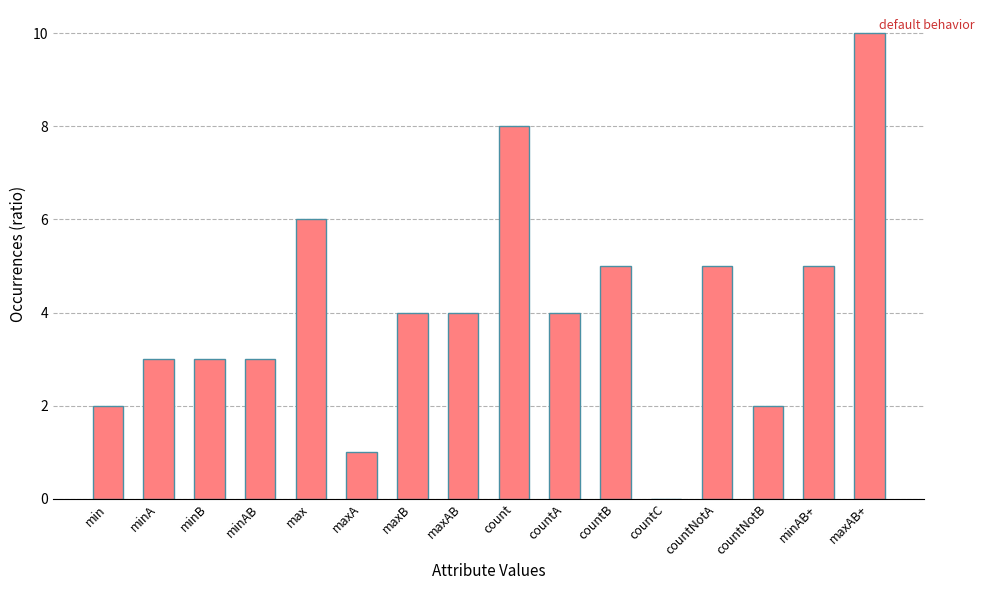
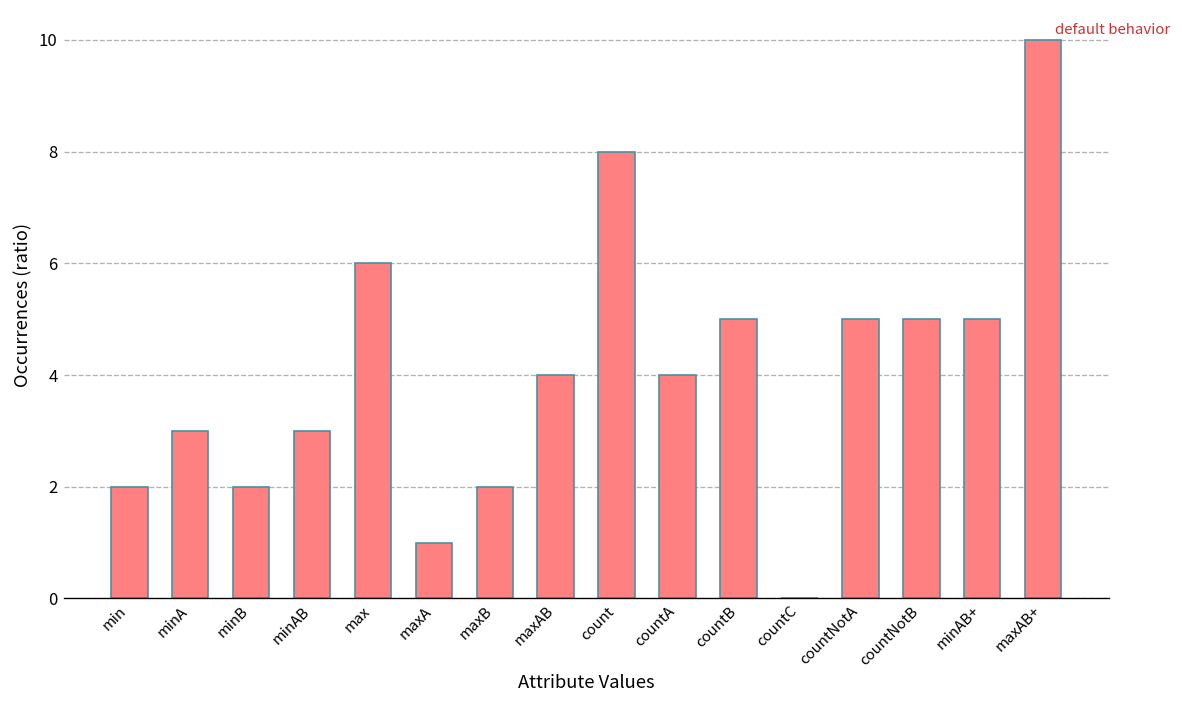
  {
    "min": 2,
    "minA": 3,
-   "minB": 3,
+   "minB": 2,
    "minAB": 3,
    "max": 6,
    "maxA": 1,
-   "maxB": 4,
+   "maxB": 2,
    "maxAB": 4,
    "count": 8,
    "countA": 4,
    "countB": 5,
    "countC": 0,
    "countNotA": 5,
-   "countNotB": 2,
+   "countNotB": 5,
    "minAB+": 5,
    "maxAB+": 10
  }
